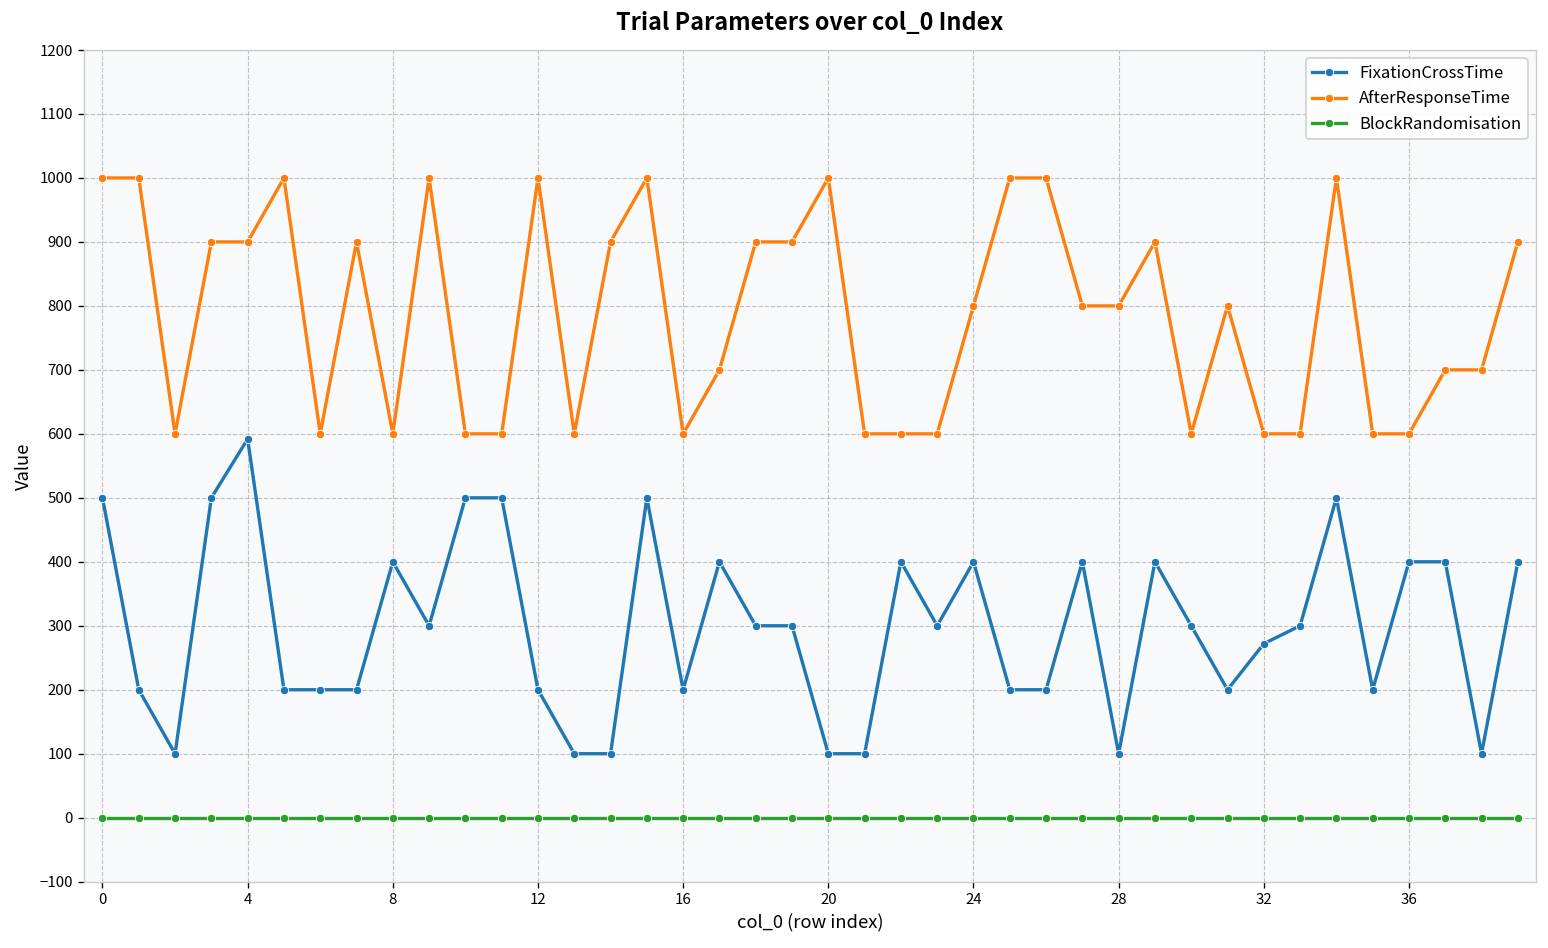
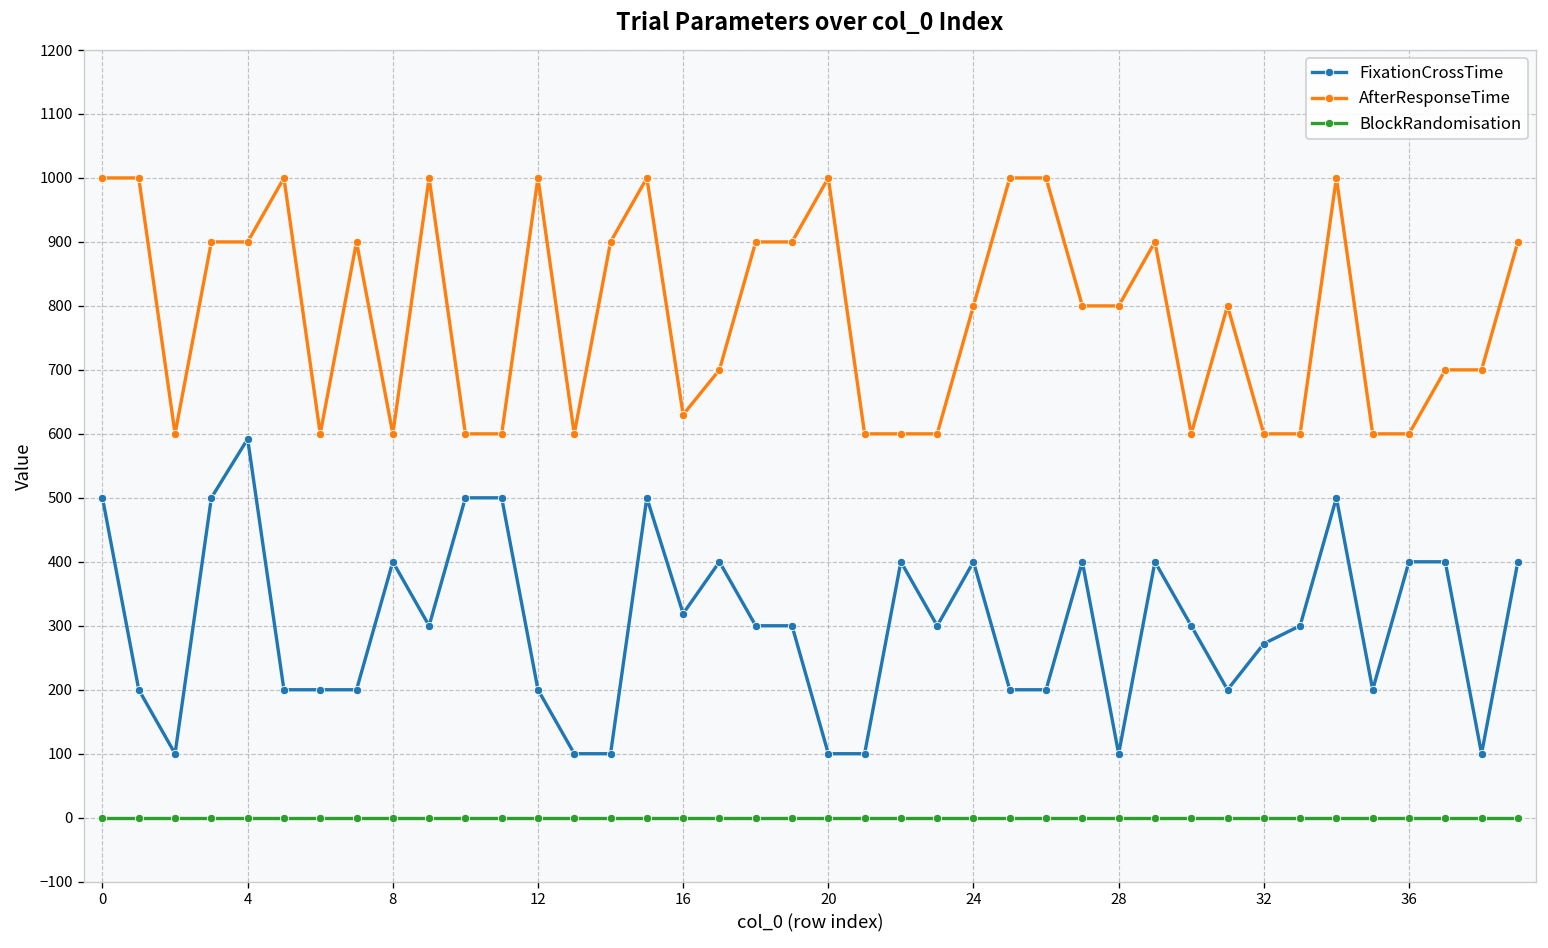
  {
    "FixationCrossTime": {
      "0": 500,
      "4": 590,
      "8": 400,
      "12": 200,
-     "16": 200,
+     "16": 320,
      "20": 100,
      "24": 400,
      "28": 100,
      "32": 270,
      "36": 400
    },
    "AfterResponseTime": {
      "0": 1000,
      "4": 900,
      "8": 600,
      "12": 1000,
-     "16": 600,
+     "16": 630,
      "20": 1000,
      "24": 800,
      "28": 800,
      "32": 600,
      "36": 600
    },
    "BlockRandomisation": {
      "0": 0,
      "4": 0,
      "8": 0,
      "12": 0,
      "16": 0,
      "20": 0,
      "24": 0,
      "28": 0,
      "32": 0,
      "36": 0
    }
  }
